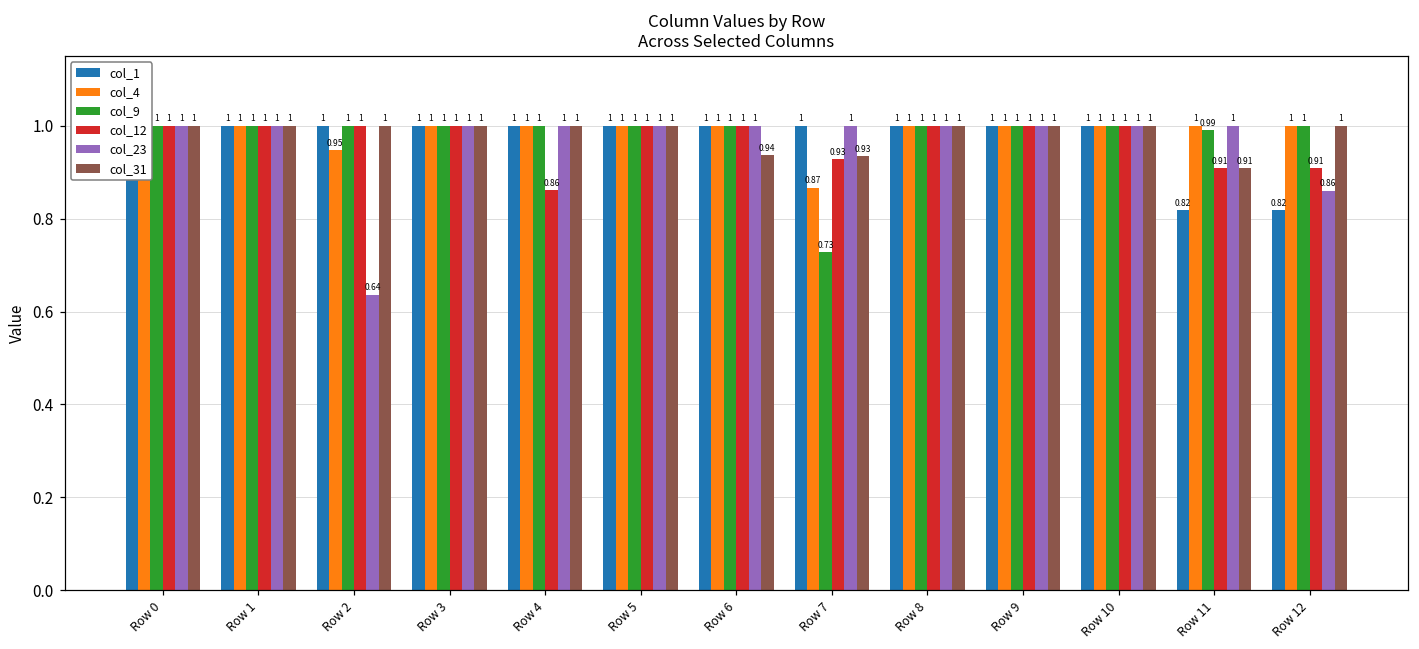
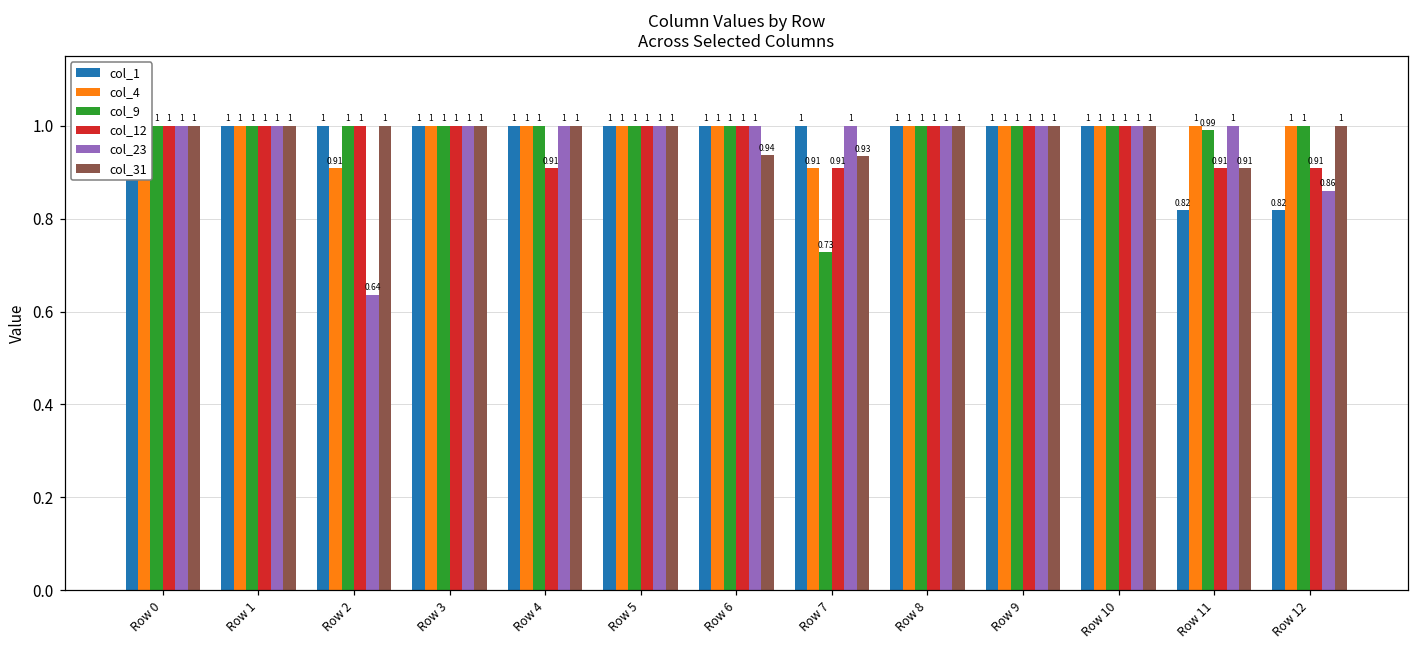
  {
    "col_1": {
      "Row 1": 1,
      "Row 2": 1,
      "Row 3": 1,
      "Row 4": 1,
      "Row 5": 1,
      "Row 6": 1,
      "Row 7": 1,
      "Row 8": 1,
      "Row 9": 1,
      "Row 10": 1,
      "Row 11": 0.82,
      "Row 12": 0.82
    },
    "col_4": {
      "Row 1": 1,
-     "Row 2": 0.95,
+     "Row 2": 0.91,
      "Row 3": 1,
      "Row 4": 1,
      "Row 5": 1,
      "Row 6": 1,
-     "Row 7": 0.87,
+     "Row 7": 0.91,
      "Row 8": 1,
      "Row 9": 1,
      "Row 10": 1,
      "Row 11": 1,
      "Row 12": 1
    },
    "col_9": {
      "Row 0": 1,
      "Row 1": 1,
      "Row 2": 1,
      "Row 3": 1,
      "Row 4": 1,
      "Row 5": 1,
      "Row 6": 1,
      "Row 7": 0.73,
      "Row 8": 1,
      "Row 9": 1,
      "Row 10": 1,
      "Row 11": 0.99,
      "Row 12": 1
    },
    "col_12": {
      "Row 0": 1,
      "Row 1": 1,
      "Row 2": 1,
      "Row 3": 1,
-     "Row 4": 0.86,
+     "Row 4": 0.91,
      "Row 5": 1,
      "Row 6": 1,
-     "Row 7": 0.93,
+     "Row 7": 0.91,
      "Row 8": 1,
      "Row 9": 1,
      "Row 10": 1,
      "Row 11": 0.91,
      "Row 12": 0.91
    },
    "col_23": {
      "Row 0": 1,
      "Row 1": 1,
      "Row 2": 0.64,
      "Row 3": 1,
      "Row 4": 1,
      "Row 5": 1,
      "Row 6": 1,
      "Row 7": 1,
      "Row 8": 1,
      "Row 9": 1,
      "Row 10": 1,
      "Row 11": 1,
      "Row 12": 0.86
    },
    "col_31": {
      "Row 0": 1,
      "Row 1": 1,
      "Row 2": 1,
      "Row 3": 1,
      "Row 4": 1,
      "Row 5": 1,
      "Row 6": 0.94,
      "Row 7": 0.93,
      "Row 8": 1,
      "Row 9": 1,
      "Row 10": 1,
      "Row 11": 0.91,
      "Row 12": 1
    }
  }
